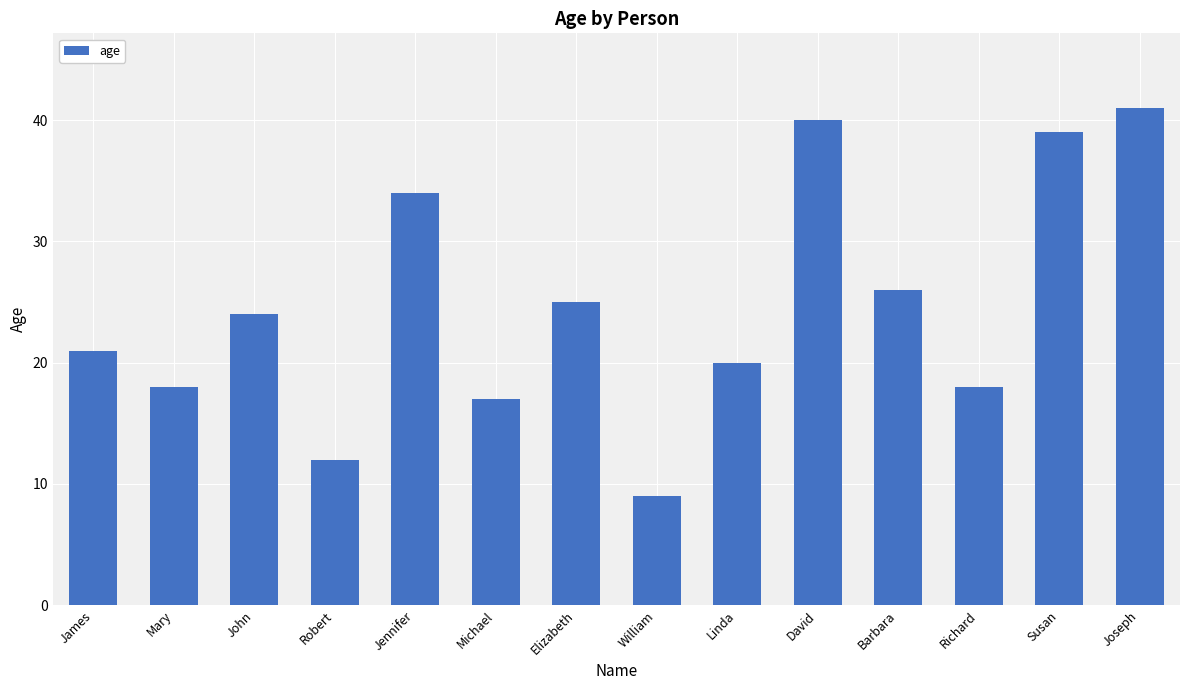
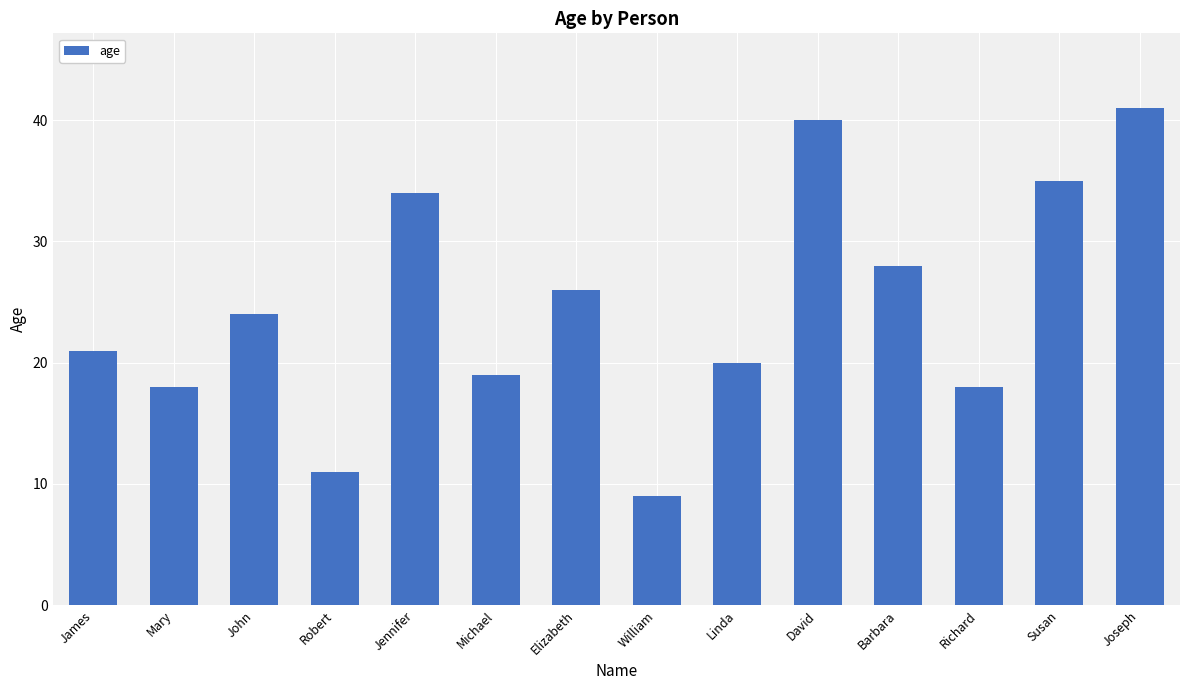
  {
    "James": 21,
    "Mary": 18,
    "John": 24,
-   "Robert": 12,
+   "Robert": 11,
    "Jennifer": 34,
-   "Michael": 17,
-   "Elizabeth": 25,
+   "Michael": 19,
+   "Elizabeth": 26,
    "William": 9,
    "Linda": 20,
    "David": 40,
-   "Barbara": 26,
+   "Barbara": 28,
    "Richard": 18,
-   "Susan": 39,
+   "Susan": 35,
    "Joseph": 41
  }
